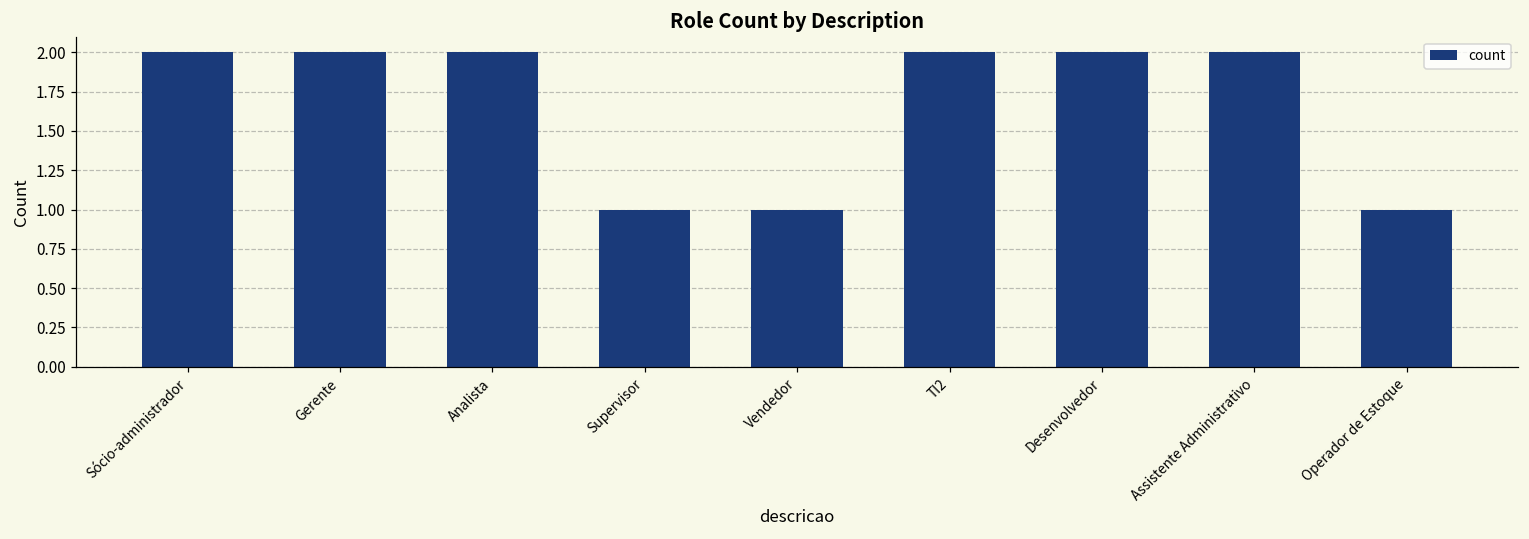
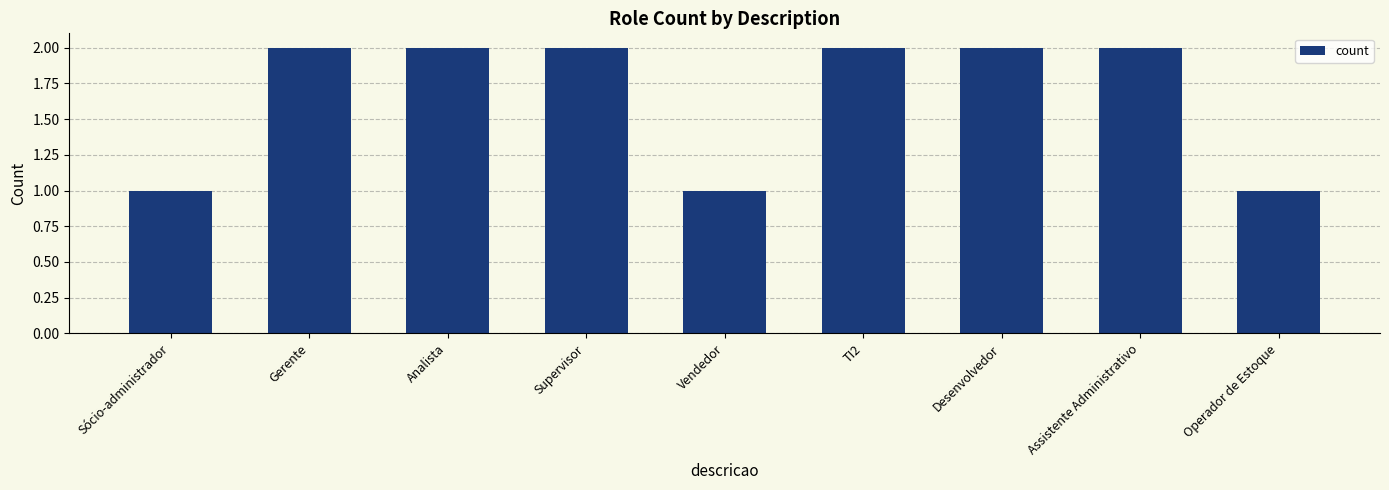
  {
-   "Sócio-administrador": 2,
+   "Sócio-administrador": 1,
    "Gerente": 2,
    "Analista": 2,
-   "Supervisor": 1,
+   "Supervisor": 2,
    "Vendedor": 1,
    "TI2": 2,
    "Desenvolvedor": 2,
    "Assistente Administrativo": 2,
    "Operador de Estoque": 1
  }
